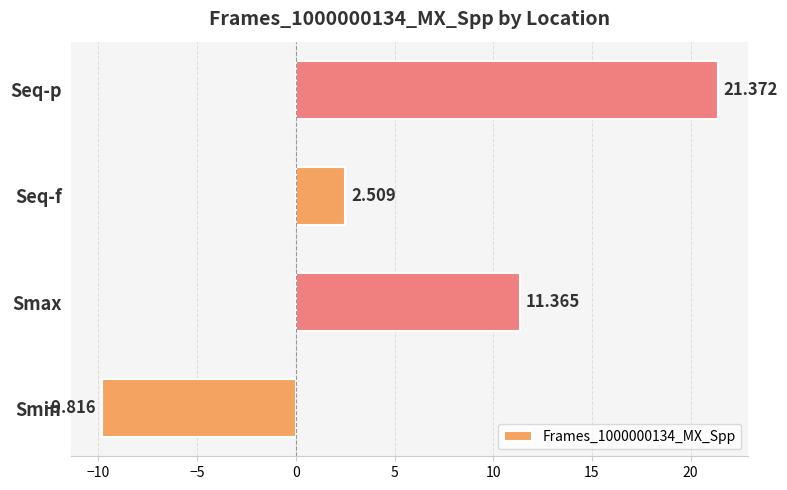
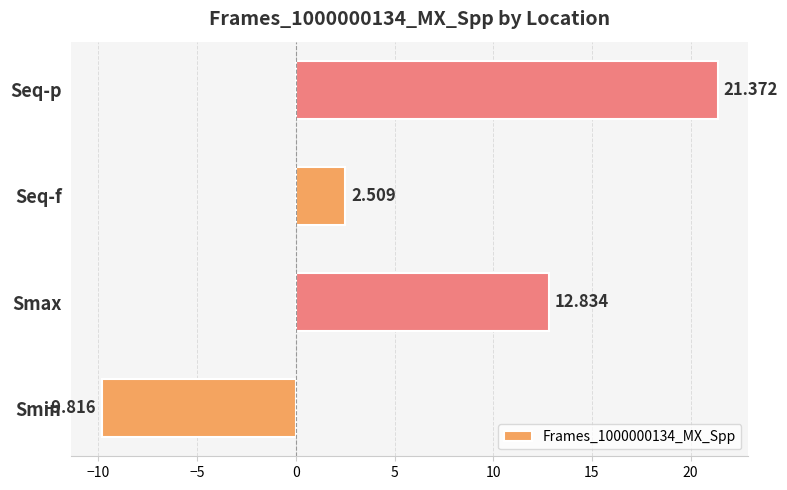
  {
    "Seq-p": 21.372,
    "Seq-f": 2.509,
-   "Smax": 11.365,
+   "Smax": 12.834,
    "Smin": -9.816
  }
